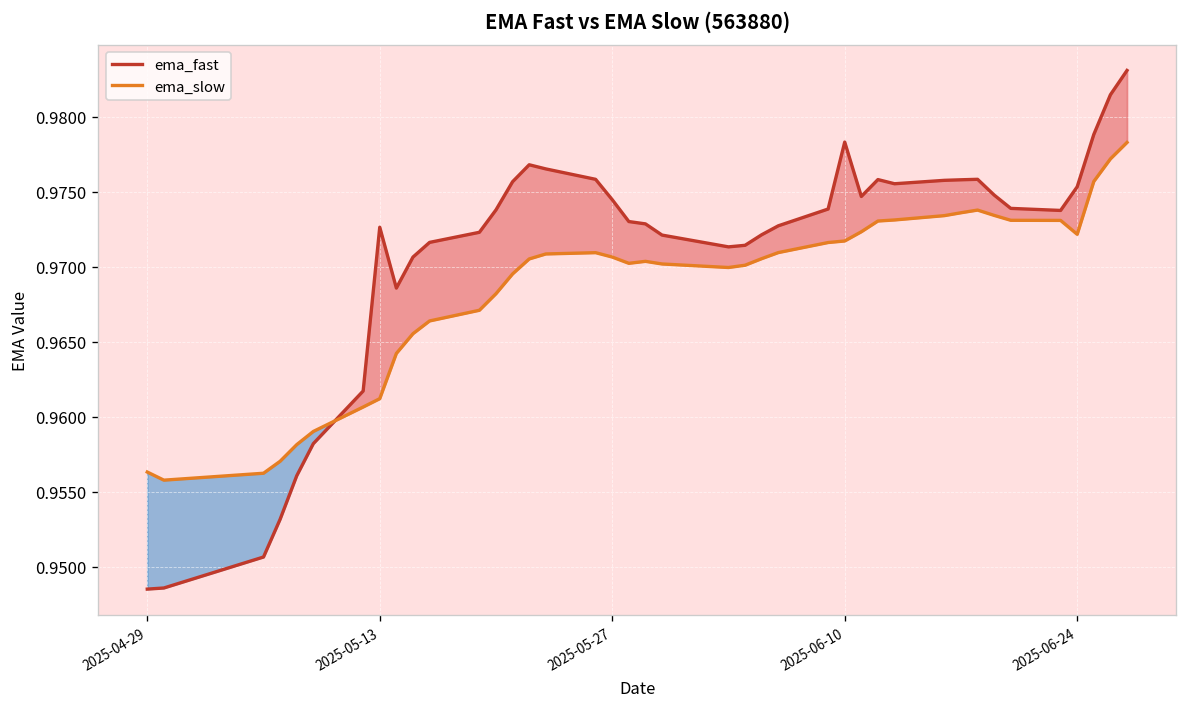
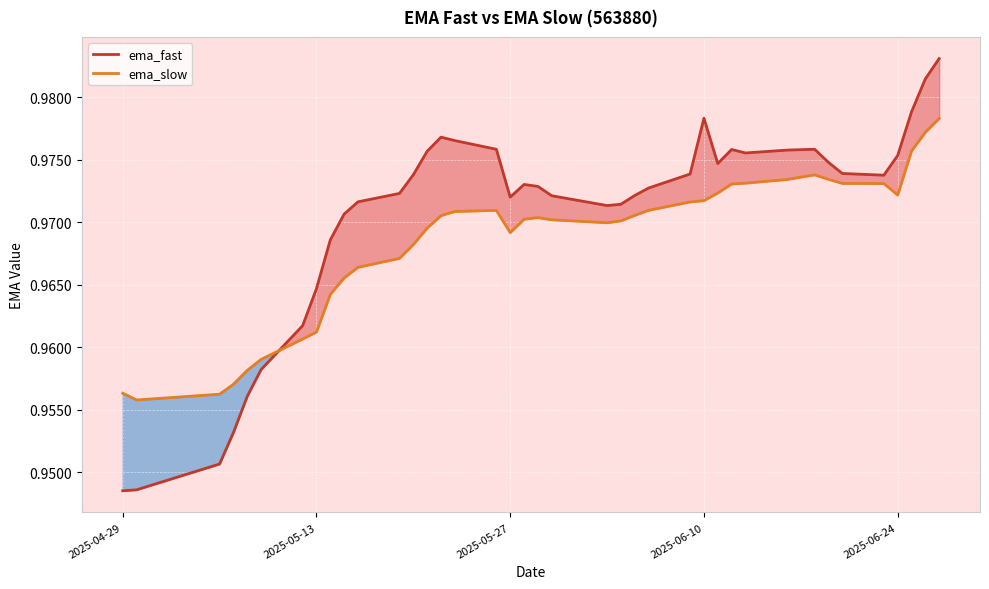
  {
    "ema_fast": {
      "2025-04-29": 0.9485,
-     "2025-05-13": 0.9726,
-     "2025-05-27": 0.9745
+     "2025-05-13": 0.9647,
+     "2025-05-27": 0.9720
    },
    "ema_slow": {
      "2025-05-13": 0.9612,
-     "2025-05-27": 0.9706,
+     "2025-05-27": 0.9692,
      "2025-06-10": 0.9717,
      "2025-06-24": 0.9722
    }
  }
